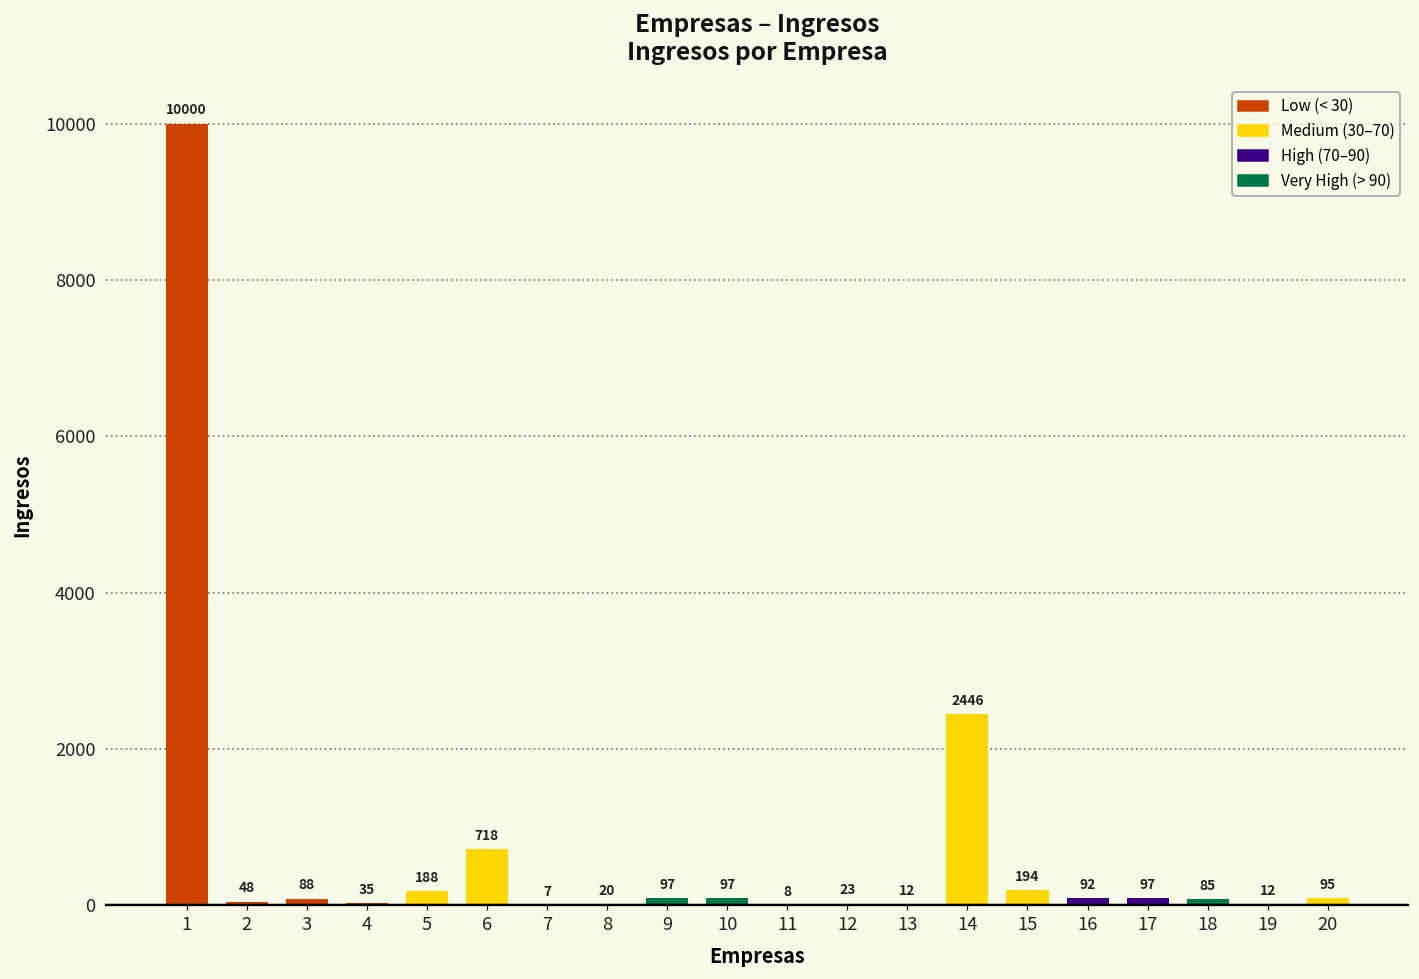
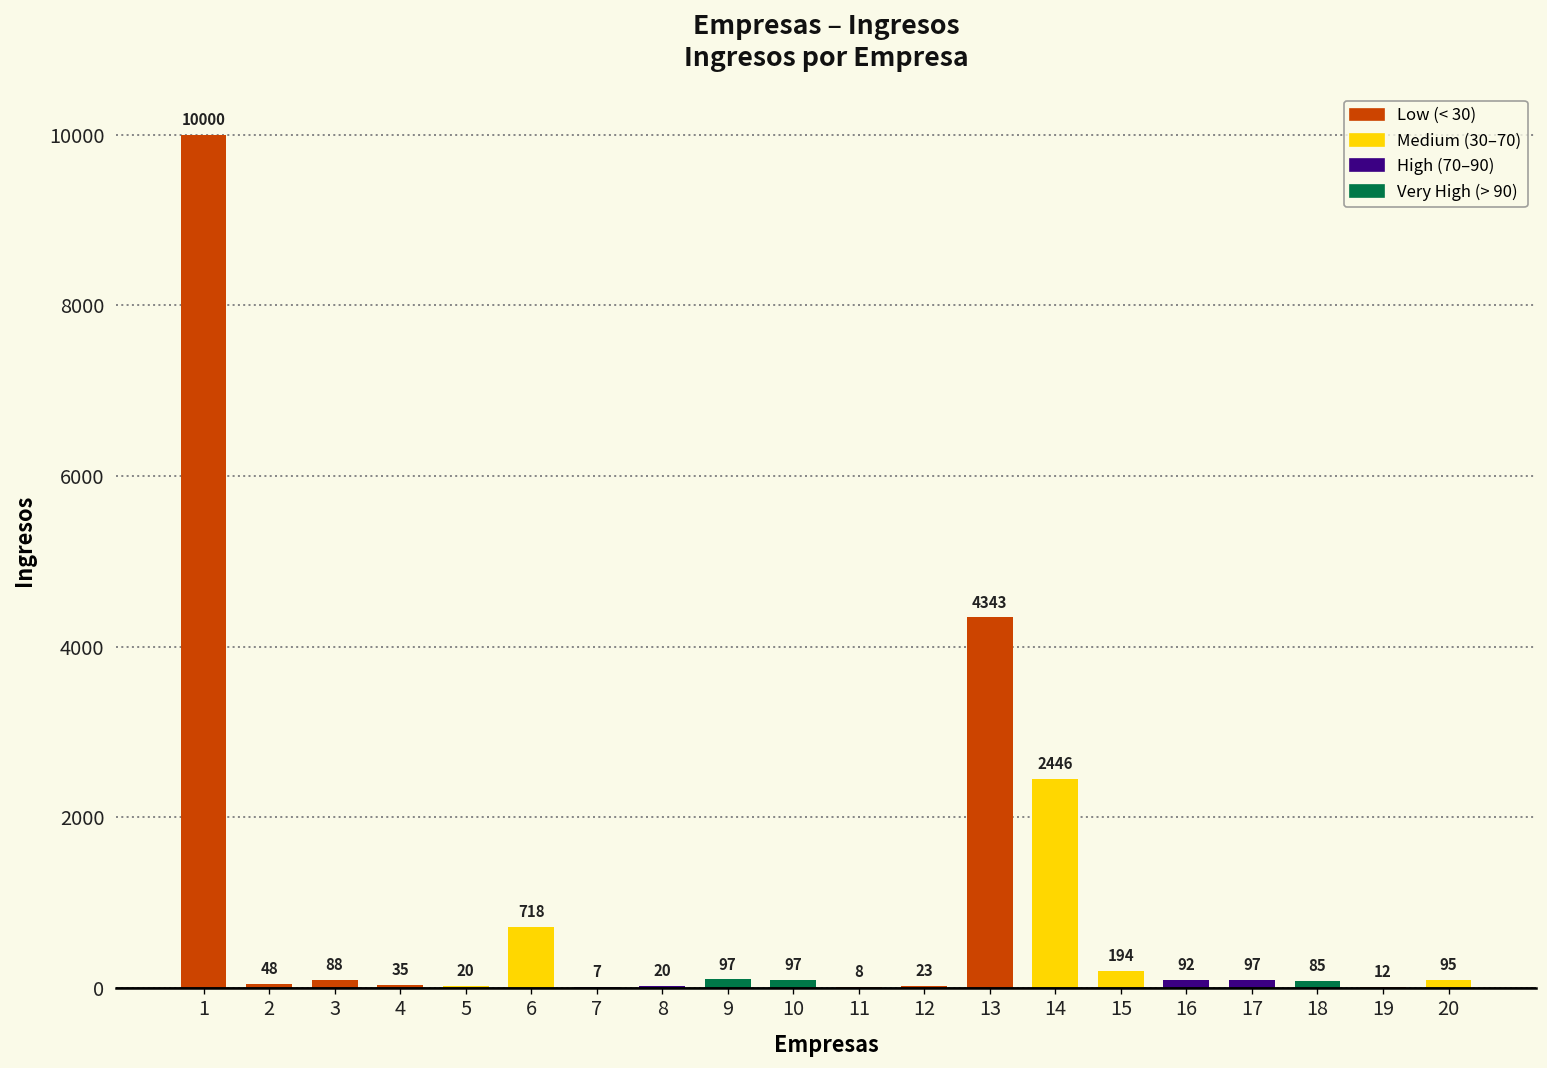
  {
    "1": 10000,
    "2": 48,
    "3": 88,
    "4": 35,
-   "5": 188,
+   "5": 20,
    "6": 718,
    "7": 7,
    "8": 20,
    "9": 97,
    "10": 97,
    "11": 8,
    "12": 23,
-   "13": 12,
+   "13": 4343,
    "14": 2446,
    "15": 194,
    "16": 92,
    "17": 97,
    "18": 85,
    "19": 12,
    "20": 95
  }
